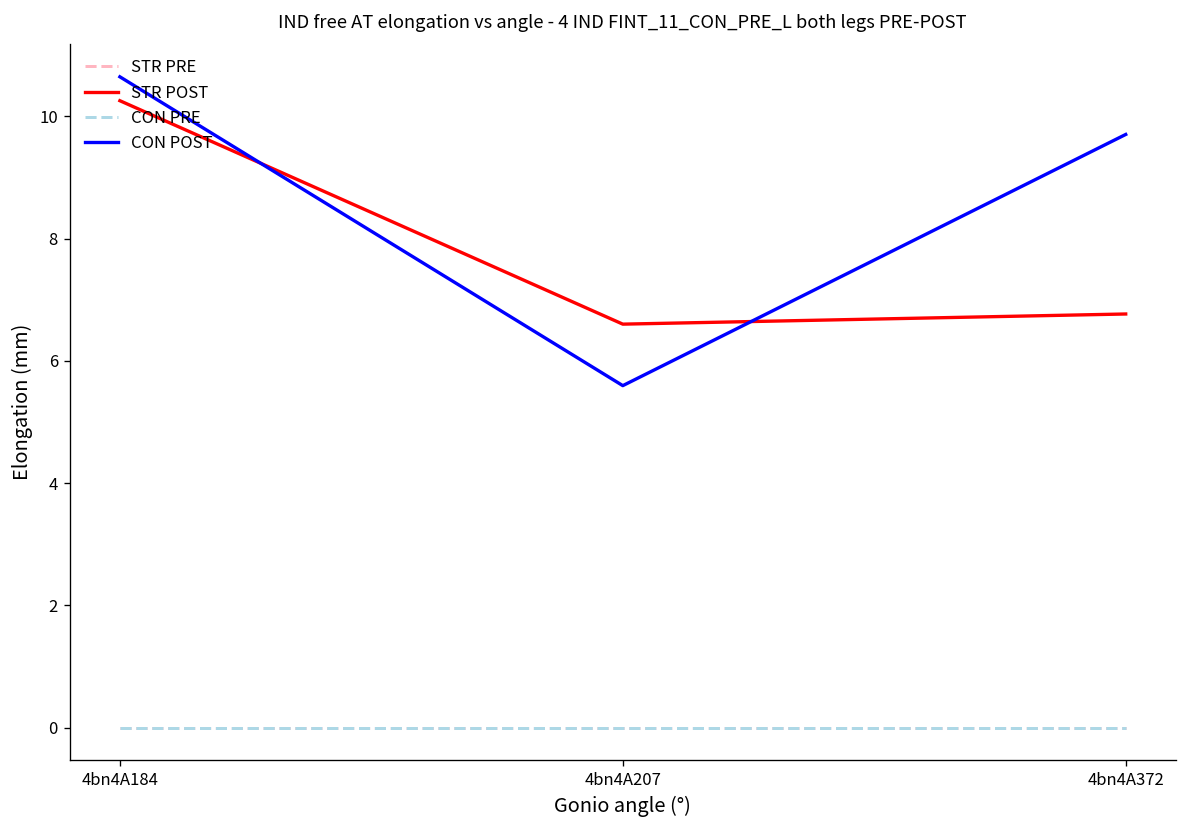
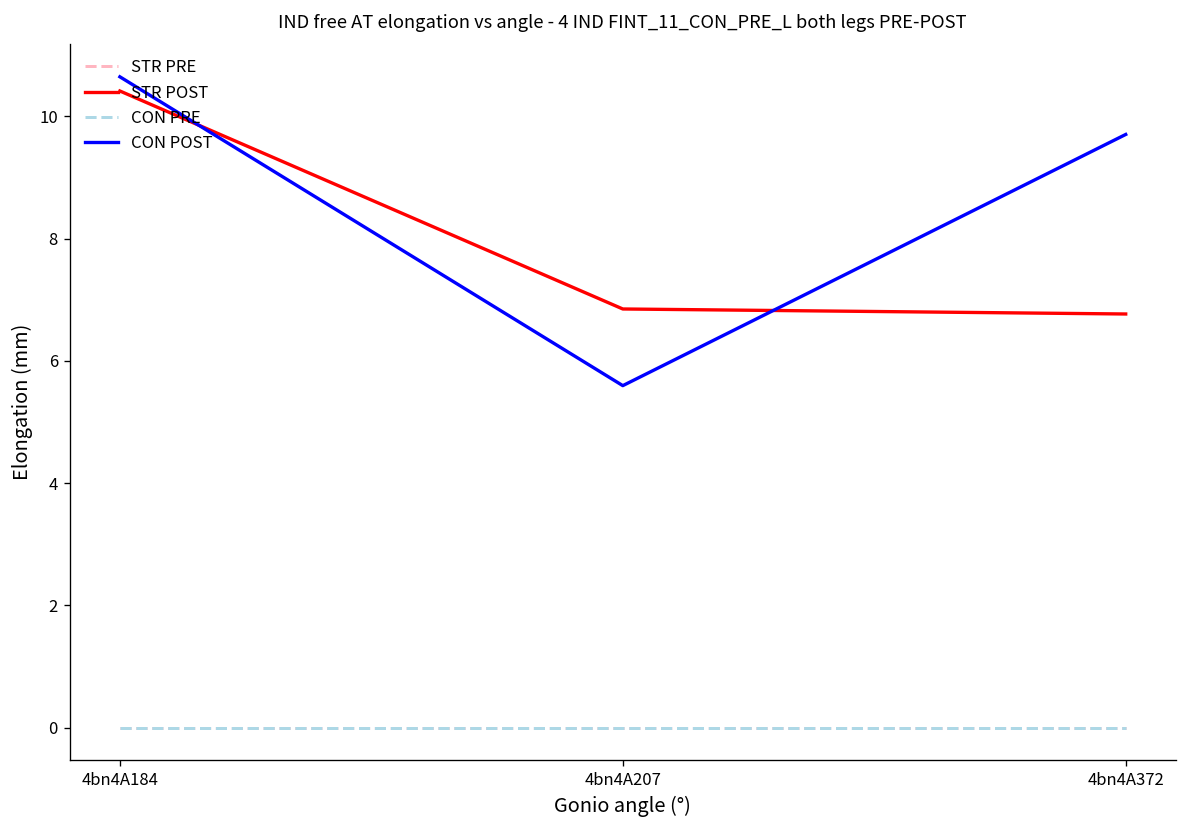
  {
    "CON PRE": {
      "4bn4A184": 0.0,
      "4bn4A207": 0.0,
      "4bn4A372": 0.0
    },
    "STR POST": {
-     "4bn4A184": 10.3,
-     "4bn4A207": 6.6,
+     "4bn4A184": 10.4,
+     "4bn4A207": 6.8,
      "4bn4A372": 6.8
    },
    "CON POST": {
      "4bn4A184": 10.6,
      "4bn4A207": 5.6,
      "4bn4A372": 9.7
    }
  }
